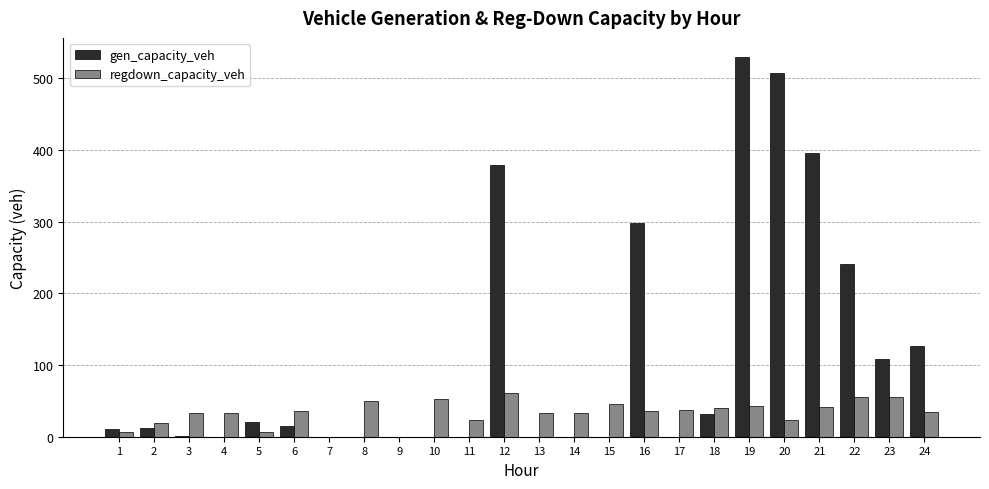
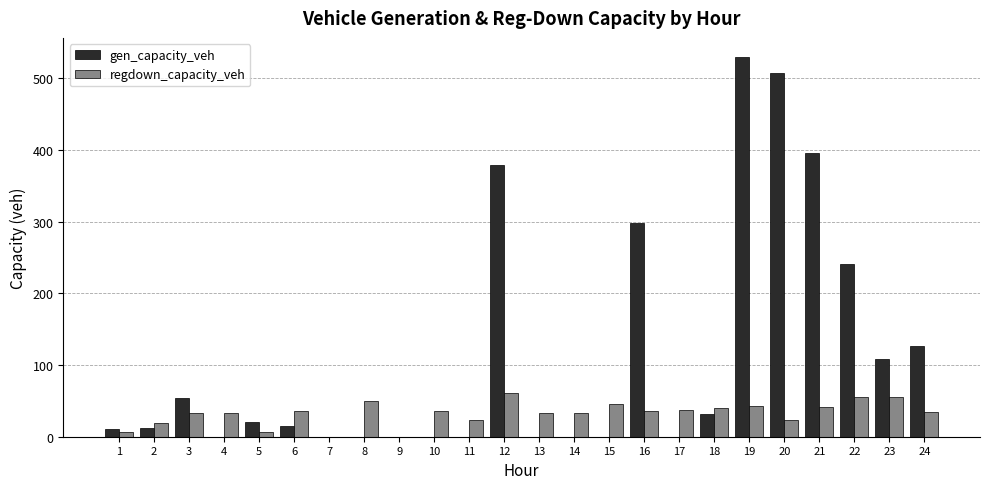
  {
    "gen_capacity_veh": {
      "1": 10,
      "2": 10,
-     "3": 0,
+     "3": 50,
      "4": 0,
      "5": 20,
      "6": 20,
      "7": 0,
      "8": 0,
      "9": 0,
      "10": 0,
      "11": 0,
      "12": 380,
      "13": 0,
      "14": 0,
      "15": 0,
      "16": 300,
      "17": 0,
      "18": 30,
      "19": 530,
      "20": 510,
      "21": 400,
      "22": 240,
      "23": 110,
      "24": 130
    },
    "regdown_capacity_veh": {
      "1": 10,
      "2": 20,
      "3": 30,
      "4": 30,
      "5": 10,
      "6": 40,
      "7": 0,
      "8": 50,
      "9": 0,
-     "10": 50,
+     "10": 40,
      "11": 20,
      "12": 60,
      "13": 30,
      "14": 30,
      "15": 50,
      "16": 40,
      "17": 40,
      "18": 40,
      "19": 40,
      "20": 20,
      "21": 40,
      "22": 60,
      "23": 50,
      "24": 30
    }
  }
